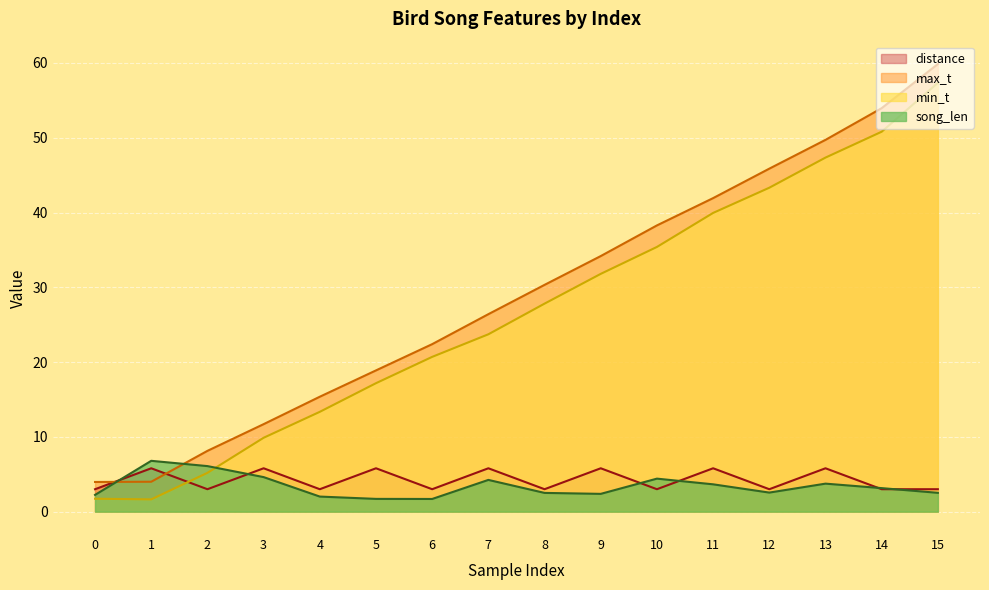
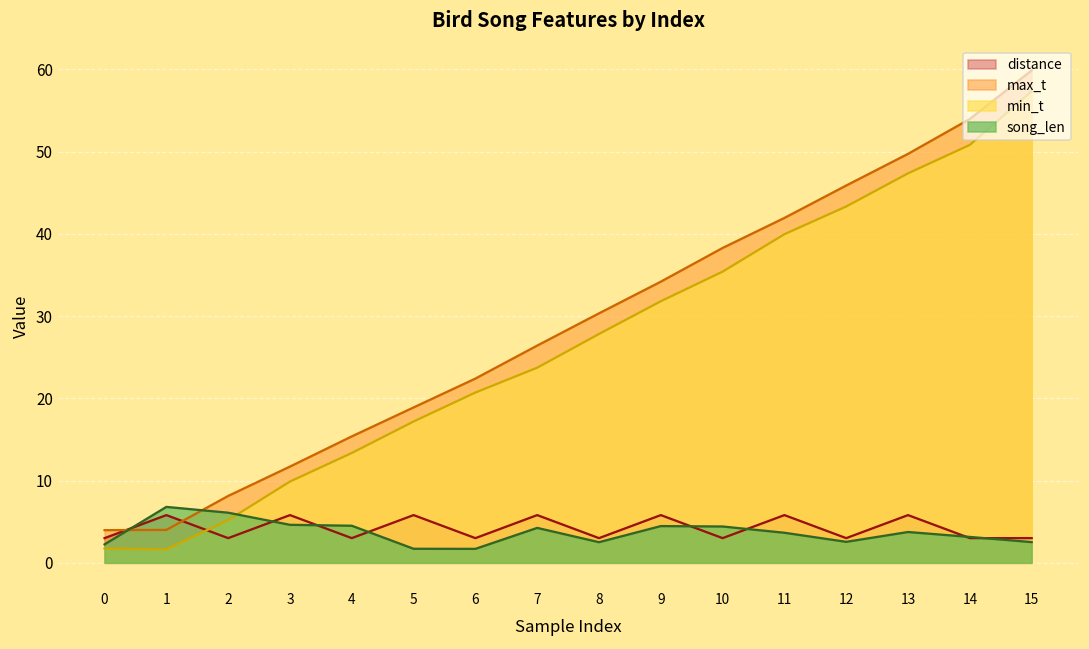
  {
    "distance": {
      "0": 3,
      "1": 6,
      "2": 3,
      "3": 6,
      "4": 3,
      "5": 6,
      "6": 3,
      "7": 6,
      "8": 3,
      "9": 6,
      "10": 3,
      "11": 6,
      "12": 3,
      "13": 6,
      "15": 3
    },
    "song_len": {
      "0": 2,
      "1": 7,
      "2": 6,
      "3": 5,
-     "4": 2,
+     "4": 5,
      "5": 2,
      "6": 2,
      "7": 4,
      "8": 3,
-     "9": 2,
+     "9": 4,
      "10": 4,
      "11": 4,
      "12": 3,
      "13": 4,
      "15": 3
    }
  }
